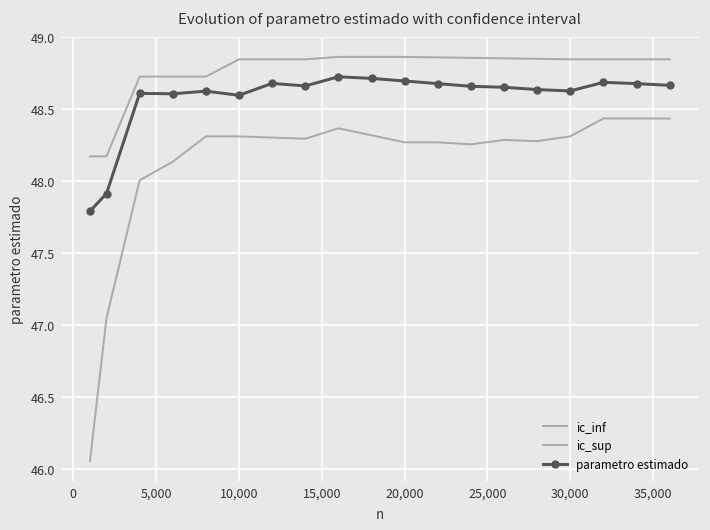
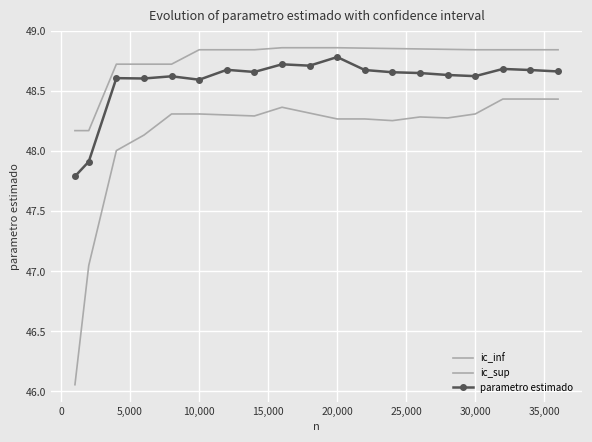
  {
    "parametro estimado": {
      "10,000": 48.60,
-     "20,000": 48.69,
+     "20,000": 48.78,
      "30,000": 48.63
    }
  }
